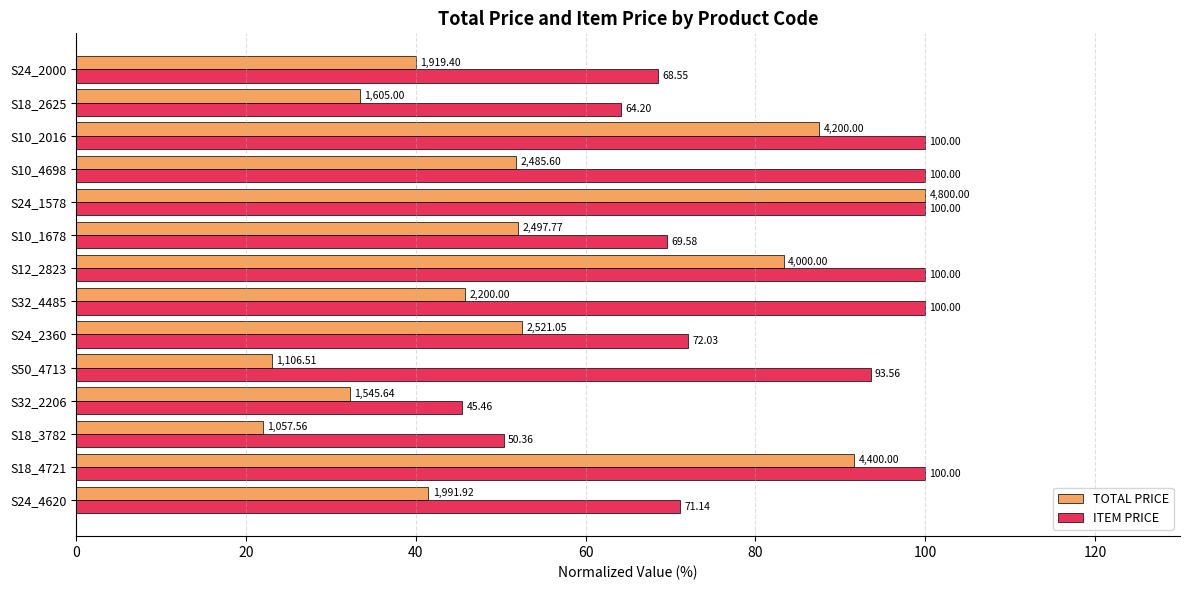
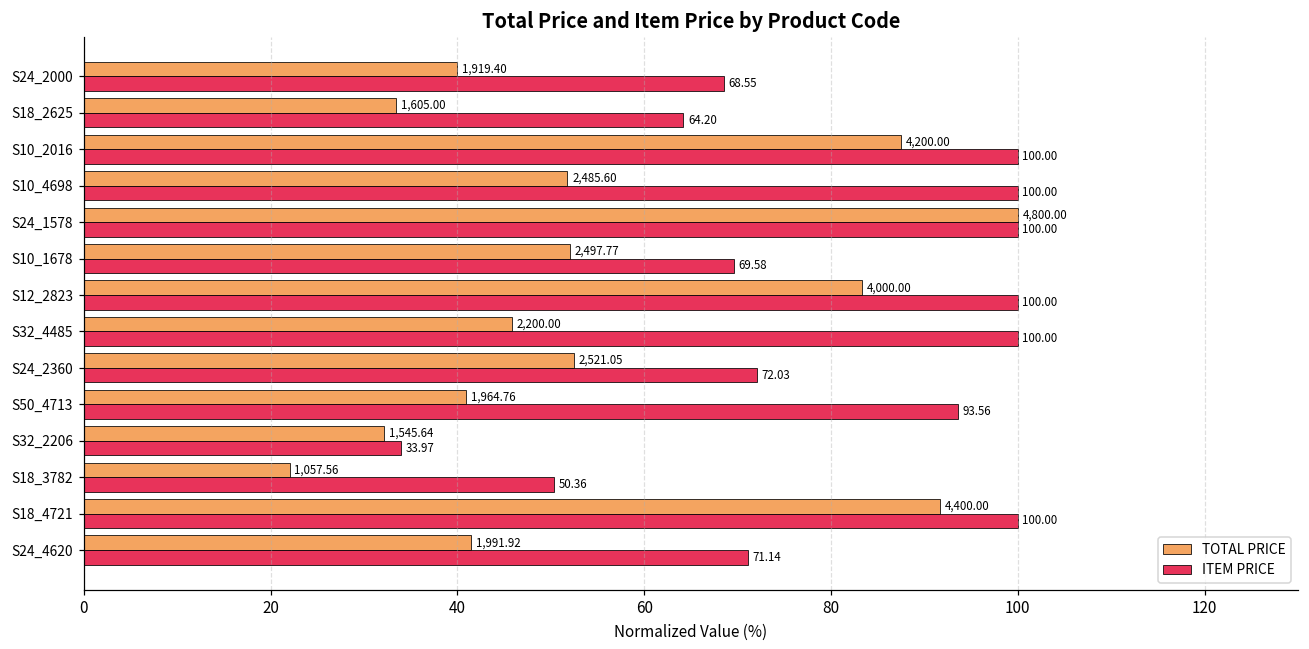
  {
    "TOTAL PRICE": {
-     "S50_4713": "1,106.51"
+     "S50_4713": "1,964.76"
    },
    "ITEM PRICE": {
      "S24_2000": "68.55",
      "S18_2625": "64.20",
      "S10_2016": "100.00",
      "S10_4698": "100.00",
      "S24_1578": "100.00",
      "S10_1678": "69.58",
      "S12_2823": "100.00",
      "S32_4485": "100.00",
      "S24_2360": "72.03",
      "S50_4713": "93.56",
-     "S32_2206": "45.46",
+     "S32_2206": "33.97",
      "S18_3782": "50.36",
      "S18_4721": "100.00",
      "S24_4620": "71.14"
    }
  }
